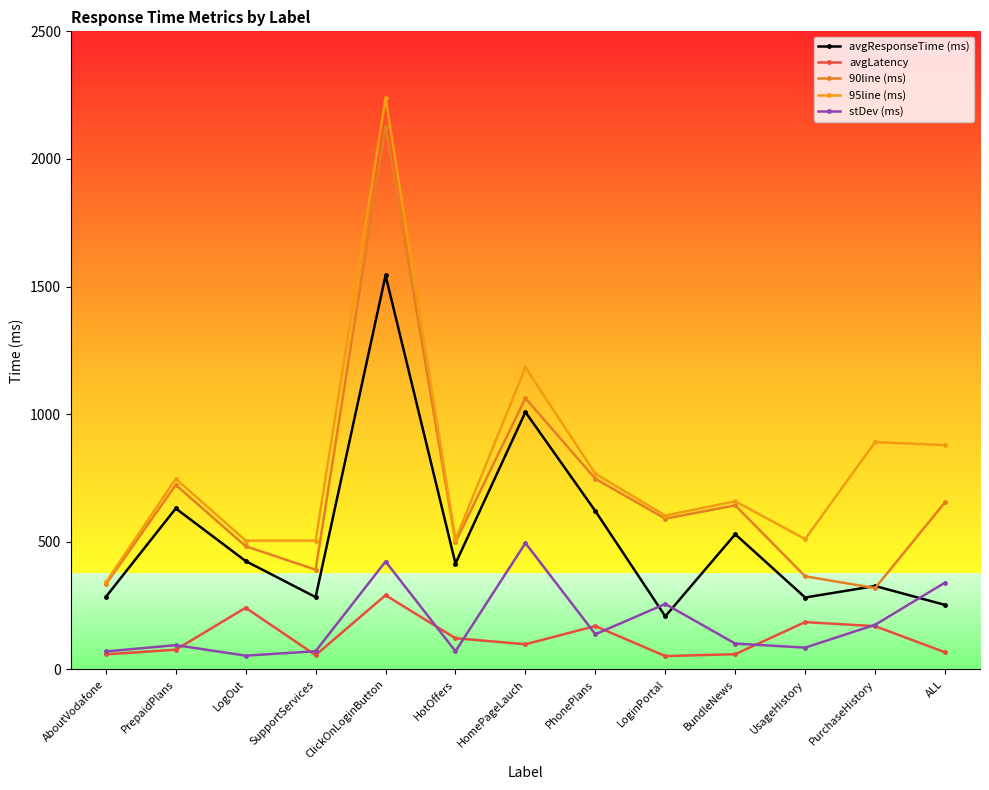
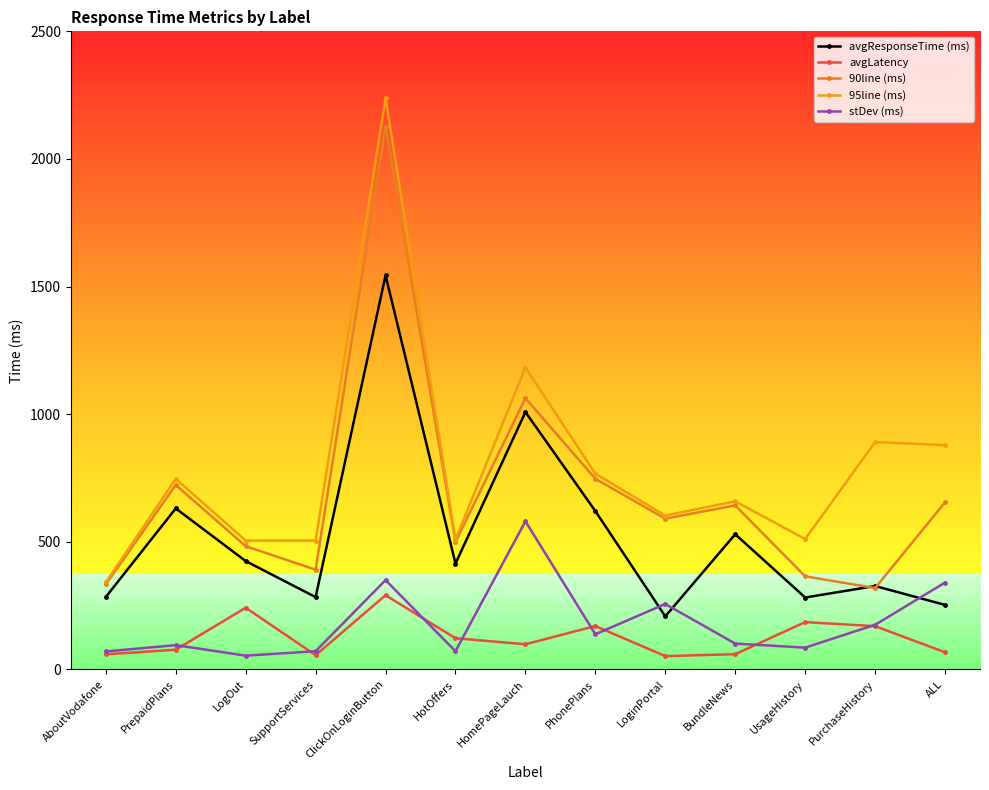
  {
    "avgResponseTime (ms)": {
      "AboutVodafone": 280,
      "PrepaidPlans": 630,
      "LogOut": 420,
      "SupportServices": 280,
      "ClickOnLoginButton": 1540,
      "HotOffers": 410,
      "HomePageLauch": 1010,
      "PhonePlans": 620,
      "LoginPortal": 210,
      "BundleNews": 530,
      "UsageHistory": 280,
      "ALL": 250
    },
    "stDev (ms)": {
      "AboutVodafone": 70,
      "PrepaidPlans": 100,
      "LogOut": 50,
      "SupportServices": 70,
-     "ClickOnLoginButton": 420,
+     "ClickOnLoginButton": 350,
      "HotOffers": 70,
-     "HomePageLauch": 500,
+     "HomePageLauch": 580,
      "PhonePlans": 140,
      "LoginPortal": 260,
      "BundleNews": 100,
      "UsageHistory": 90,
      "ALL": 340
    }
  }
